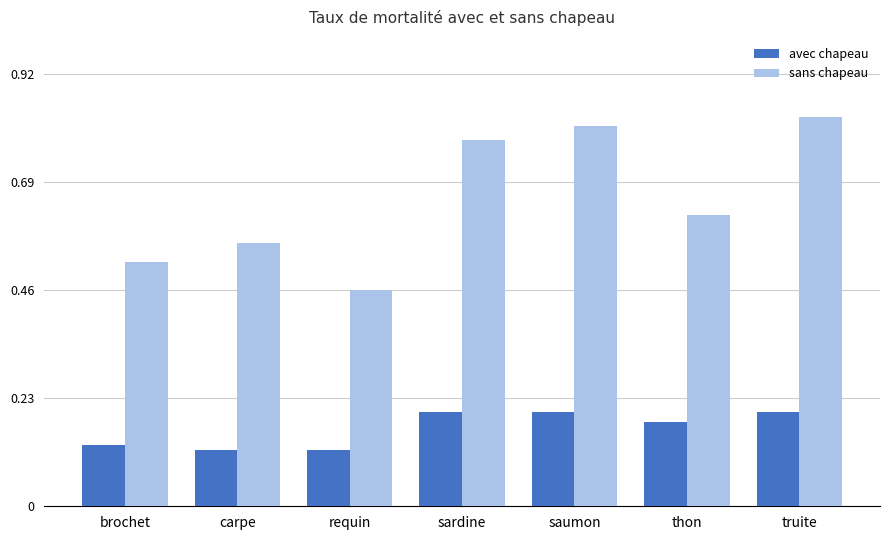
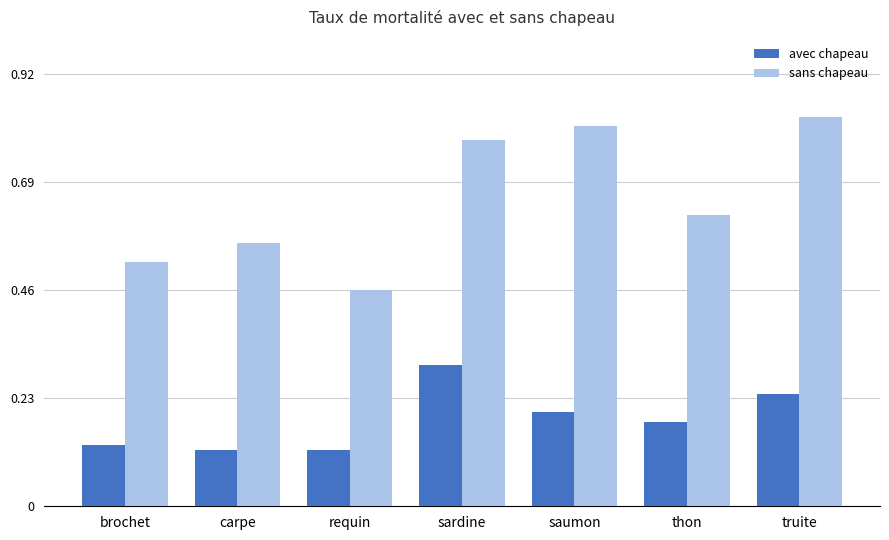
  {
    "avec chapeau": {
      "brochet": 0.13,
      "carpe": 0.12,
      "requin": 0.12,
-     "sardine": 0.2,
+     "sardine": 0.3,
      "saumon": 0.20,
      "thon": 0.18,
-     "truite": 0.20
+     "truite": 0.24
    },
    "sans chapeau": {
      "brochet": 0.52,
      "carpe": 0.56,
      "requin": 0.46,
      "sardine": 0.78,
      "saumon": 0.81,
      "thon": 0.62,
      "truite": 0.83
    }
  }
